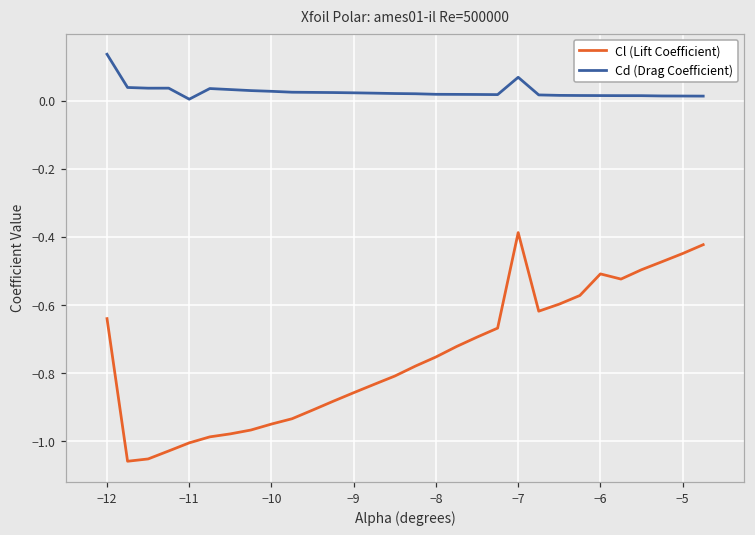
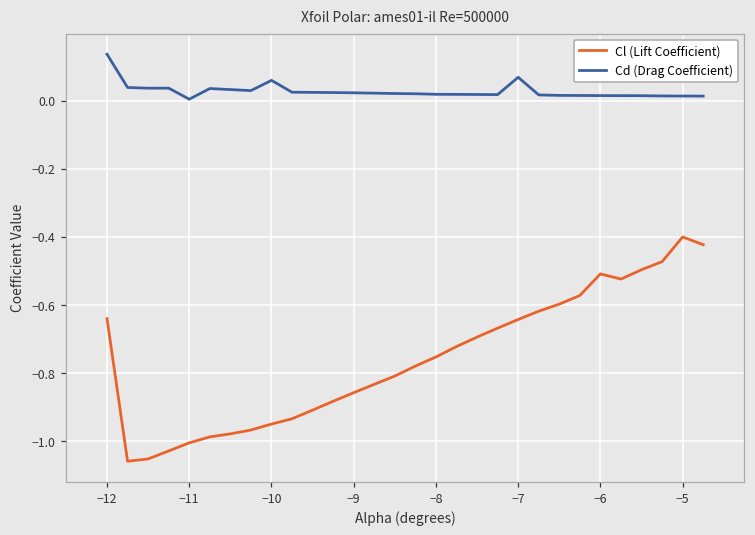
  {
    "Cl (Lift Coefficient)": {
      "−12": -0.64,
      "−11": -1.00,
      "−10": -0.95,
      "−9": -0.86,
      "−8": -0.75,
-     "−7": -0.39,
+     "−7": -0.64,
      "−6": -0.51,
-     "−5": -0.45
+     "−5": -0.40
    },
    "Cd (Drag Coefficient)": {
      "−12": 0.14,
      "−11": 0.01,
-     "−10": 0.03,
+     "−10": 0.06,
      "−9": 0.02,
      "−8": 0.02,
      "−7": 0.07,
      "−6": 0.02,
      "−5": 0.01
    }
  }
